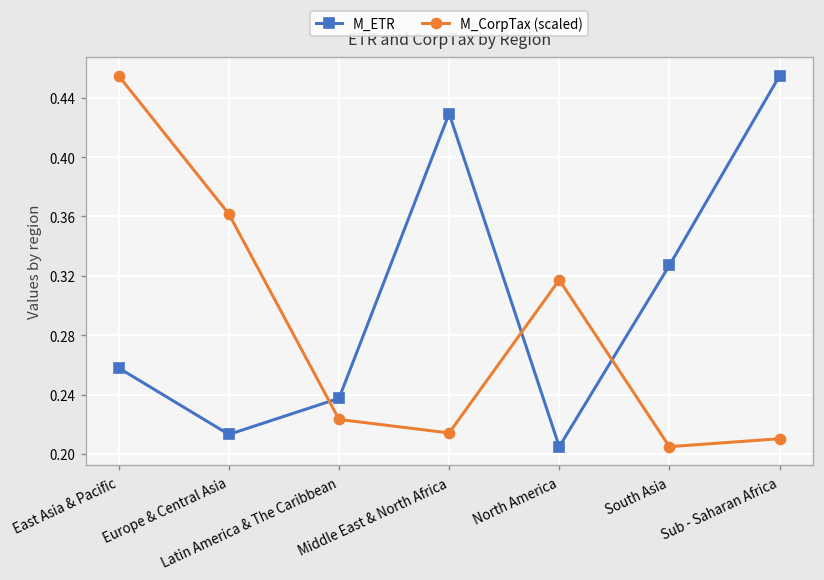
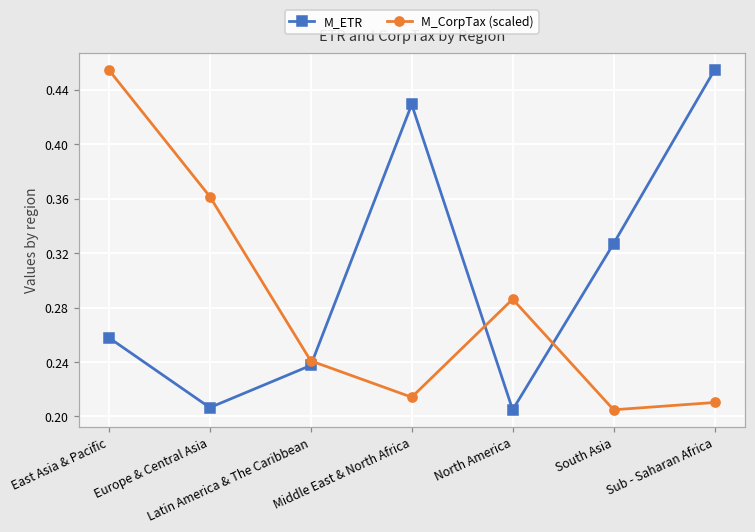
  {
    "M_ETR": {
      "East Asia & Pacific": 0.258,
-     "Europe & Central Asia": 0.213,
+     "Europe & Central Asia": 0.206,
      "Latin America & The Caribbean": 0.237,
      "Middle East & North Africa": 0.429,
      "North America": 0.205,
      "South Asia": 0.327,
      "Sub - Saharan Africa": 0.455
    },
    "M_CorpTax (scaled)": {
      "East Asia & Pacific": 0.455,
      "Europe & Central Asia": 0.362,
-     "Latin America & The Caribbean": 0.223,
+     "Latin America & The Caribbean": 0.241,
      "Middle East & North Africa": 0.214,
-     "North America": 0.317,
+     "North America": 0.286,
      "South Asia": 0.205,
      "Sub - Saharan Africa": 0.210
    }
  }
